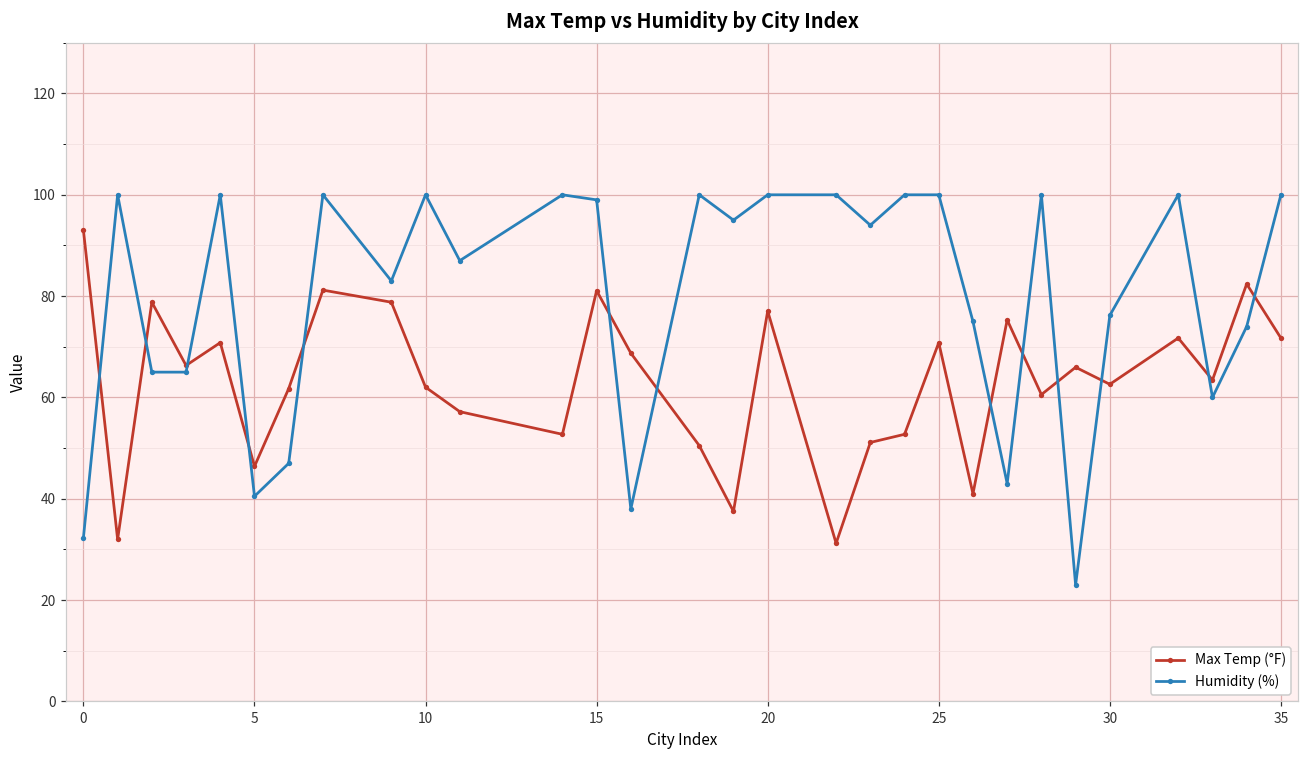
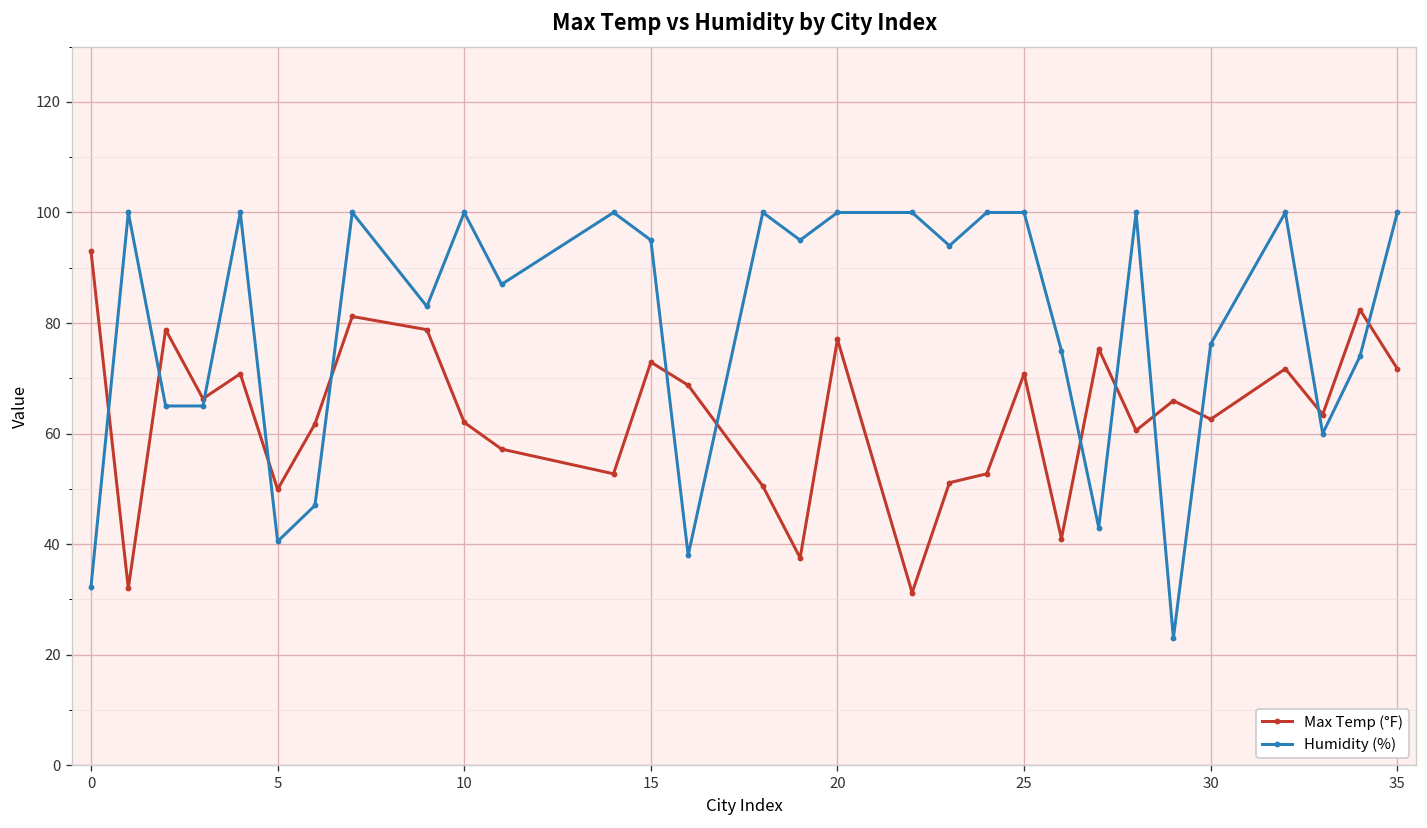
  {
    "Max Temp (°F)": {
      "0": 93,
-     "5": 46,
+     "5": 50,
      "10": 62,
-     "15": 81,
+     "15": 73,
      "20": 77,
      "25": 71,
      "30": 63,
      "35": 72
    },
    "Humidity (%)": {
      "0": 32,
      "5": 41,
      "10": 100,
-     "15": 99,
+     "15": 95,
      "20": 100,
      "25": 100,
      "30": 76,
      "35": 100
    }
  }
